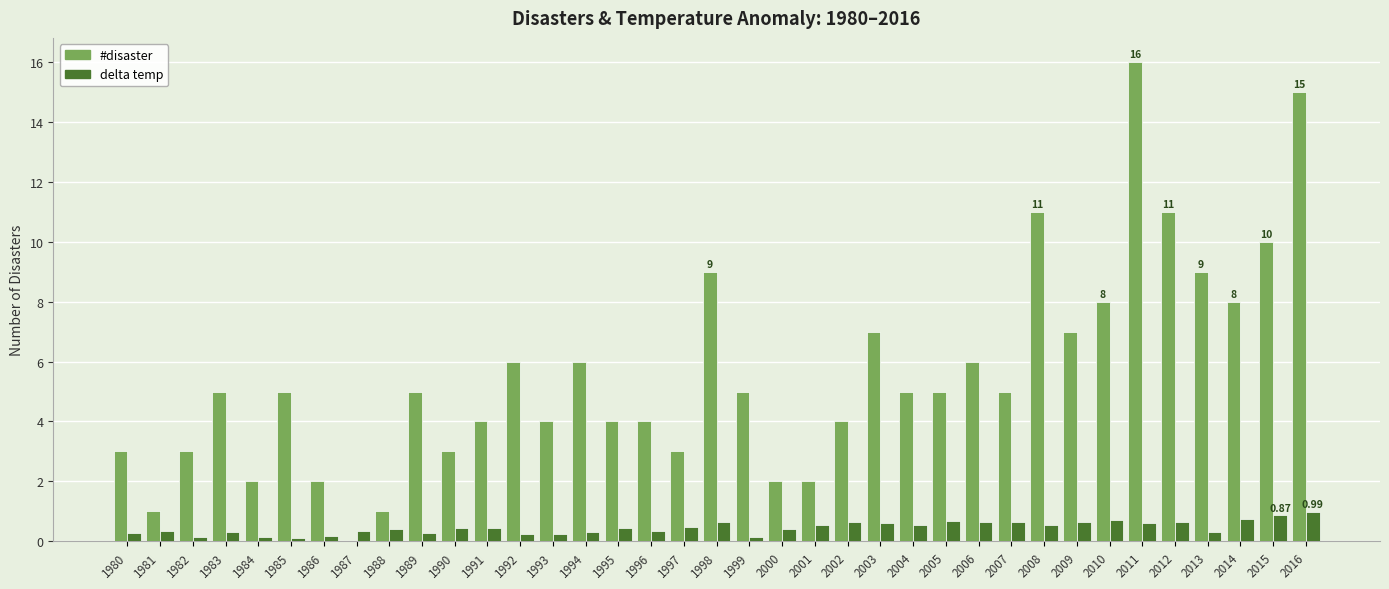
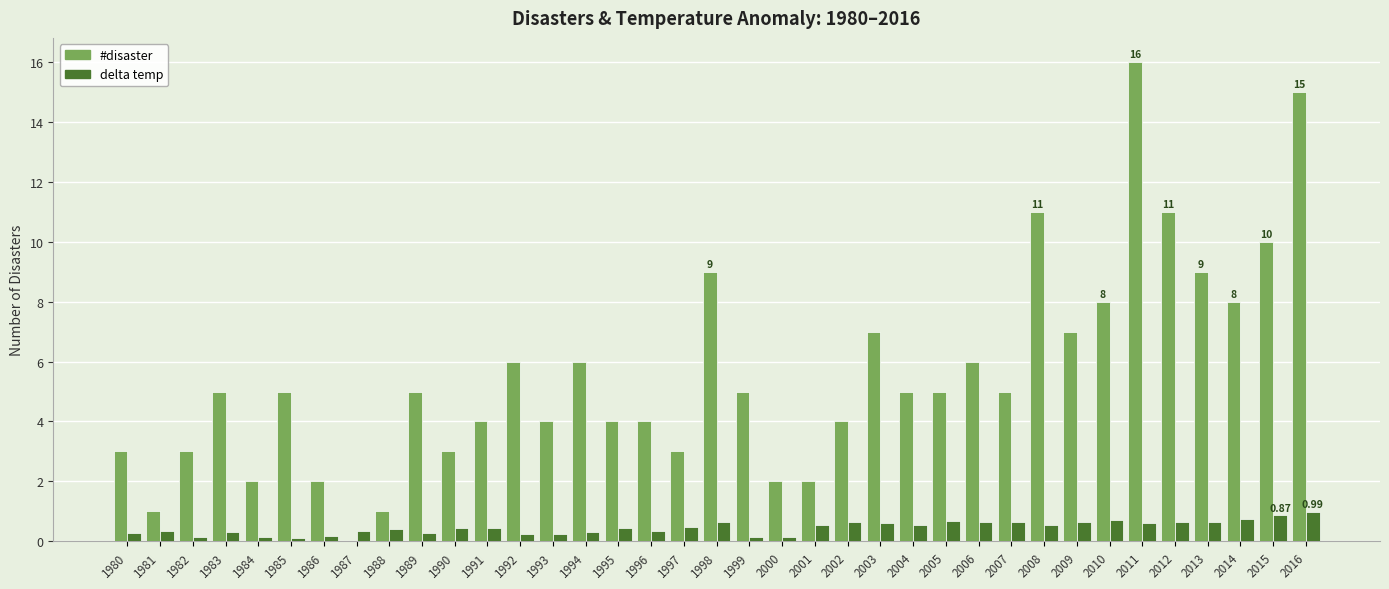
  {
    "#disaster": {
      "1998": 9,
      "2008": 11,
      "2010": 8,
      "2011": 16,
      "2012": 11,
      "2013": 9,
      "2014": 8,
      "2015": 10,
      "2016": 15
    },
    "delta temp": {
      "1980": 0.3,
      "1981": 0.3,
      "1982": 0.1,
      "1983": 0.3,
      "1984": 0.2,
      "1985": 0.1,
      "1986": 0.2,
      "1987": 0.3,
      "1988": 0.4,
      "1989": 0.3,
      "1990": 0.4,
      "1991": 0.4,
      "1992": 0.2,
      "1993": 0.2,
      "1994": 0.3,
      "1995": 0.5,
      "1996": 0.4,
      "1997": 0.5,
      "1998": 0.6,
      "1999": 0.1,
-     "2000": 0.4,
+     "2000": 0.1,
      "2001": 0.5,
      "2002": 0.6,
      "2003": 0.6,
      "2004": 0.6,
      "2005": 0.7,
      "2006": 0.6,
      "2007": 0.7,
      "2008": 0.5,
      "2009": 0.7,
      "2010": 0.7,
      "2011": 0.6,
      "2012": 0.6,
-     "2013": 0.3,
+     "2013": 0.7,
      "2014": 0.8
    }
  }
